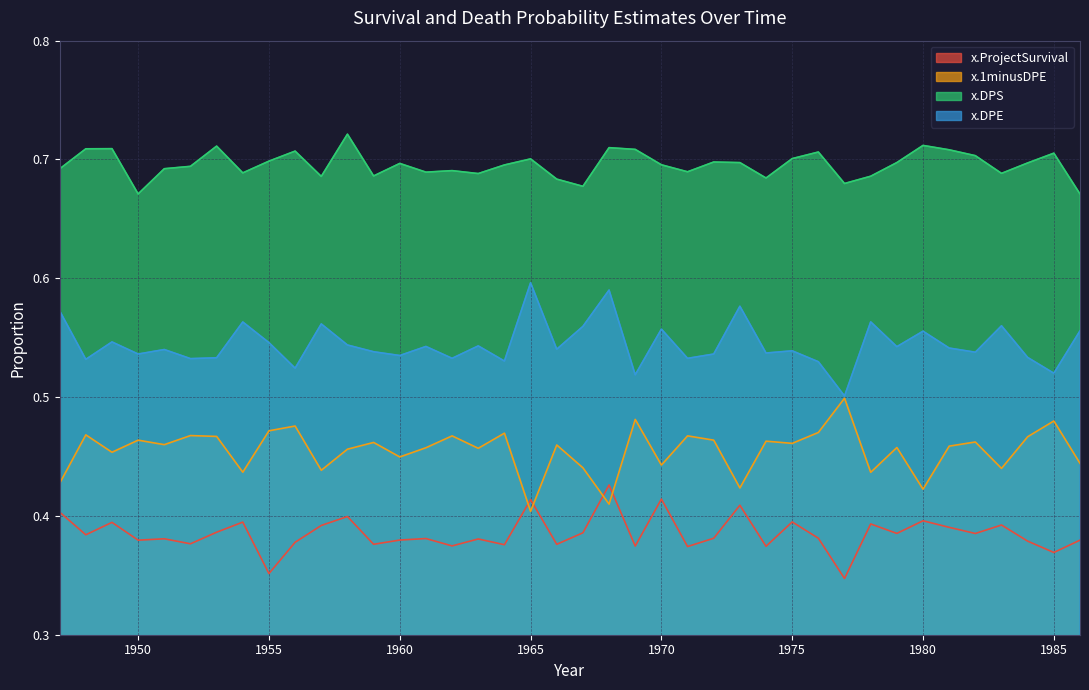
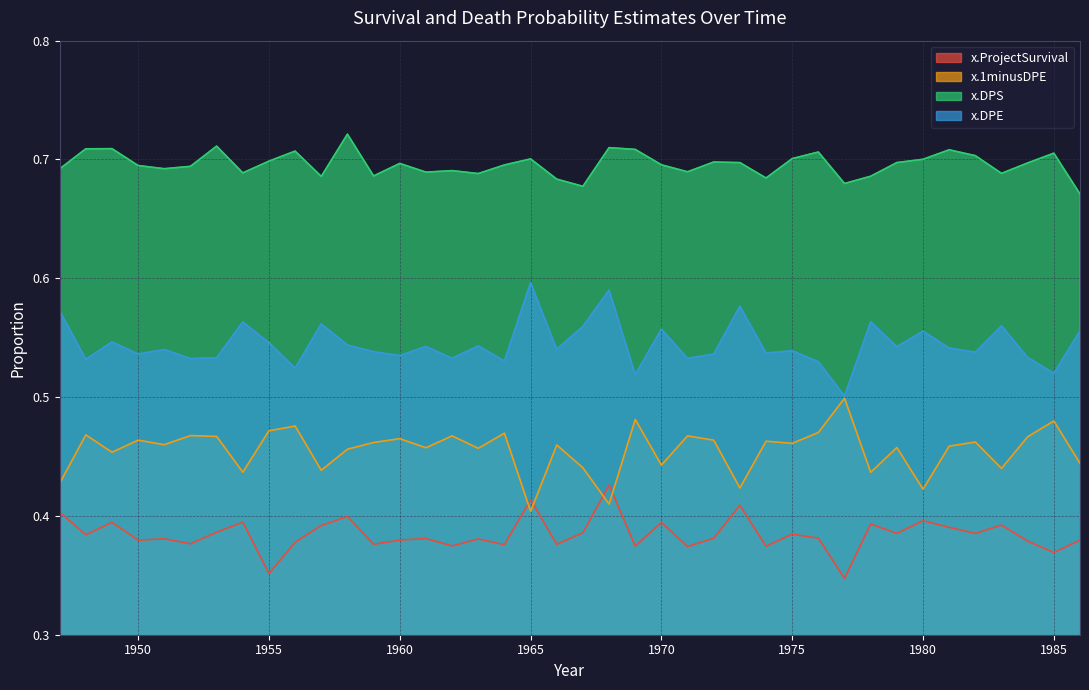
  {
    "x.ProjectSurvival": {
      "1950": 0.380,
      "1955": 0.351,
      "1960": 0.380,
      "1965": 0.414,
-     "1970": 0.414,
-     "1975": 0.395,
+     "1970": 0.395,
+     "1975": 0.385,
      "1980": 0.396,
      "1985": 0.369
    },
    "x.1minusDPE": {
      "1950": 0.464,
      "1955": 0.472,
-     "1960": 0.450,
+     "1960": 0.465,
      "1965": 0.404,
      "1970": 0.443,
      "1975": 0.461,
      "1980": 0.422,
      "1985": 0.480
    },
    "x.DPS": {
-     "1950": 0.671,
+     "1950": 0.695,
      "1955": 0.699,
      "1960": 0.697,
      "1965": 0.700,
      "1970": 0.696,
      "1975": 0.701,
-     "1980": 0.712,
+     "1980": 0.700,
      "1985": 0.705
    },
    "x.DPE": {
      "1950": 0.536,
      "1955": 0.546,
      "1960": 0.535,
      "1965": 0.596,
      "1970": 0.557,
      "1975": 0.539,
      "1980": 0.555,
      "1985": 0.520
    }
  }
